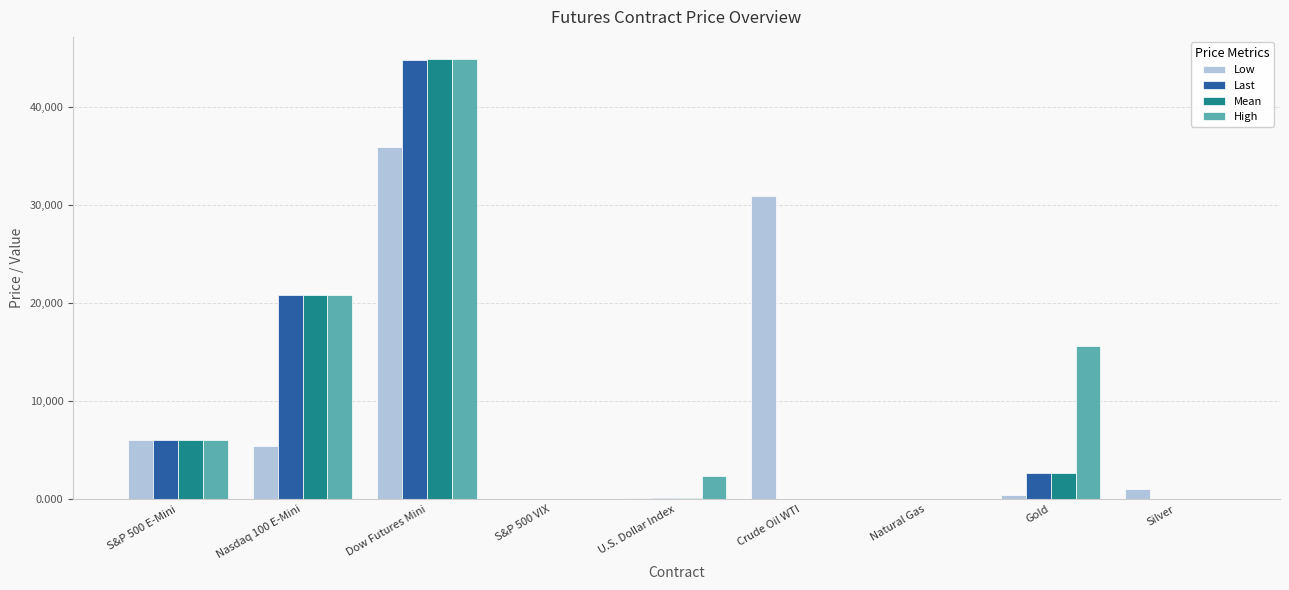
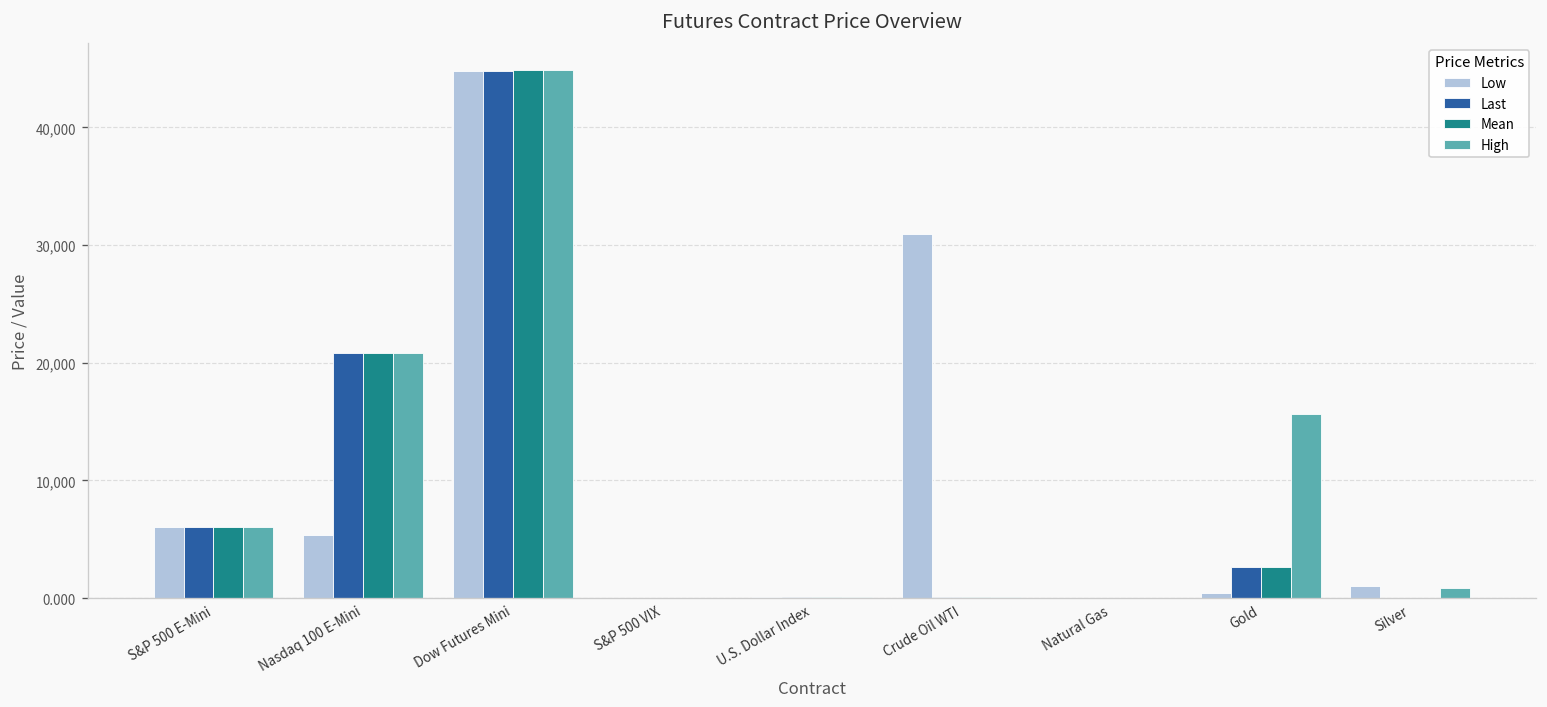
  {
    "Low": {
      "S&P 500 E-Mini": "6,000",
      "Nasdaq 100 E-Mini": "5,000",
-     "Dow Futures Mini": "36,000",
+     "Dow Futures Mini": "45,000",
      "Crude Oil WTI": "31,000",
      "Gold": "0",
      "Silver": "1,000"
    },
    "High": {
      "S&P 500 E-Mini": "6,000",
      "Nasdaq 100 E-Mini": "21,000",
      "Dow Futures Mini": "45,000",
-     "U.S. Dollar Index": "2,000",
+     "U.S. Dollar Index": "0",
      "Gold": "16,000",
-     "Silver": "0"
+     "Silver": "1,000"
    }
  }
